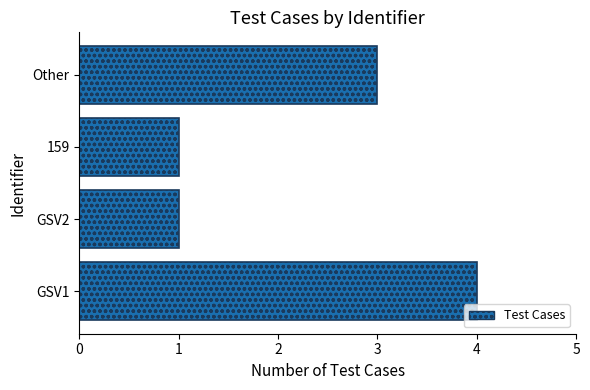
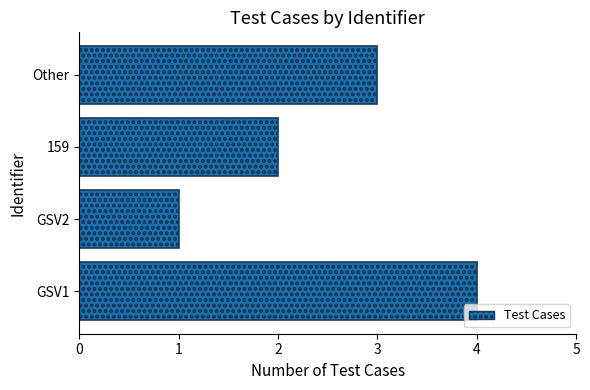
  {
    "Other": 3,
-   "159": 1,
+   "159": 2,
    "GSV2": 1,
    "GSV1": 4
  }
